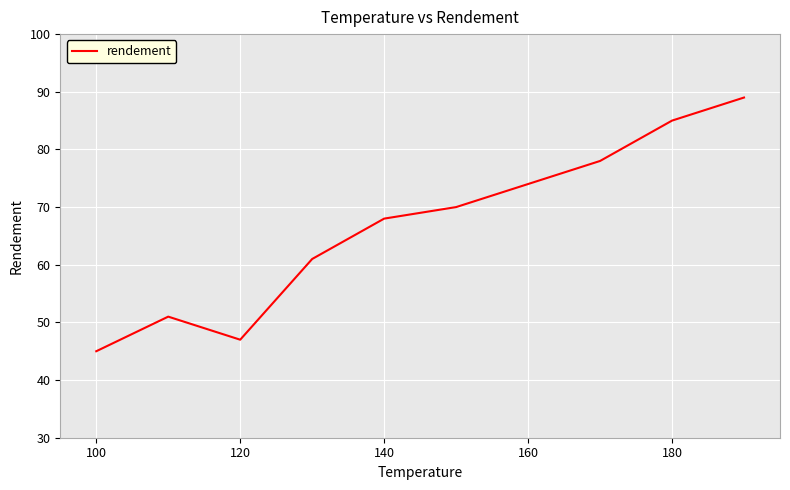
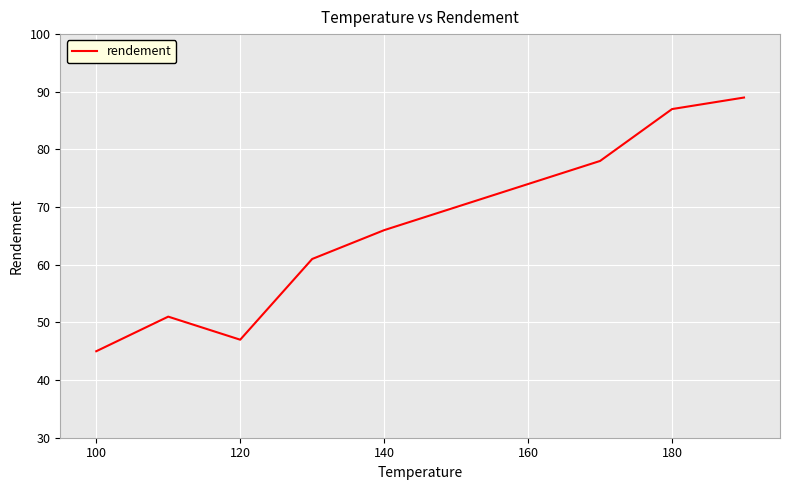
  {
    "100": 45,
    "120": 47,
-   "140": 68,
+   "140": 66,
    "160": 74,
-   "180": 85
+   "180": 87
  }
